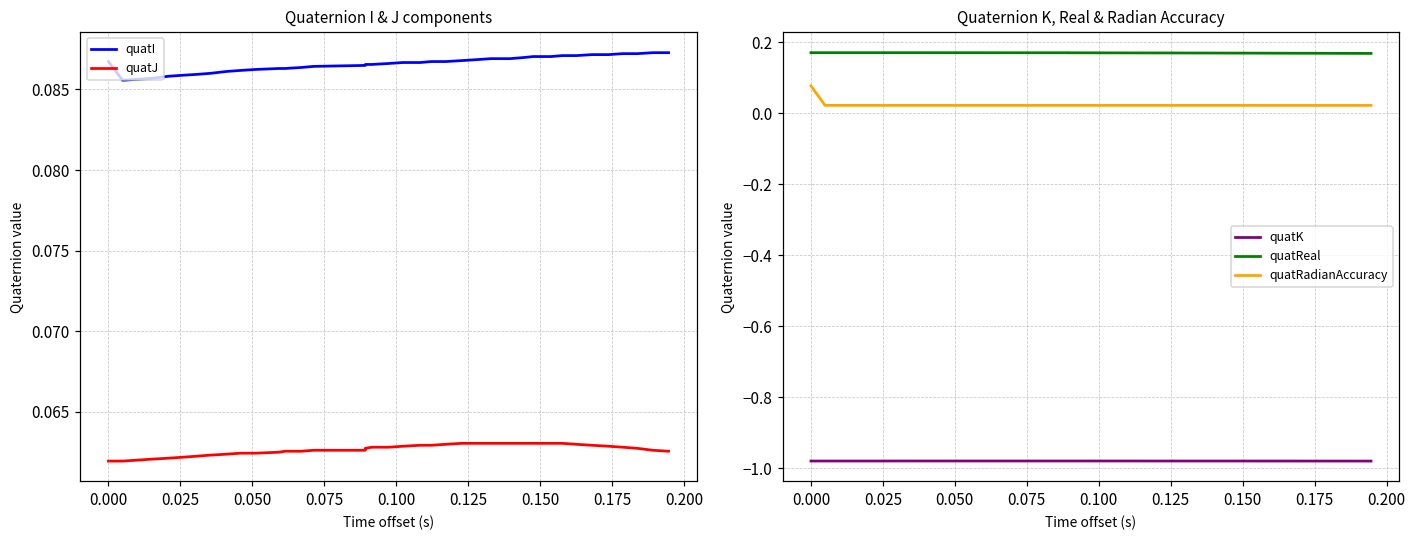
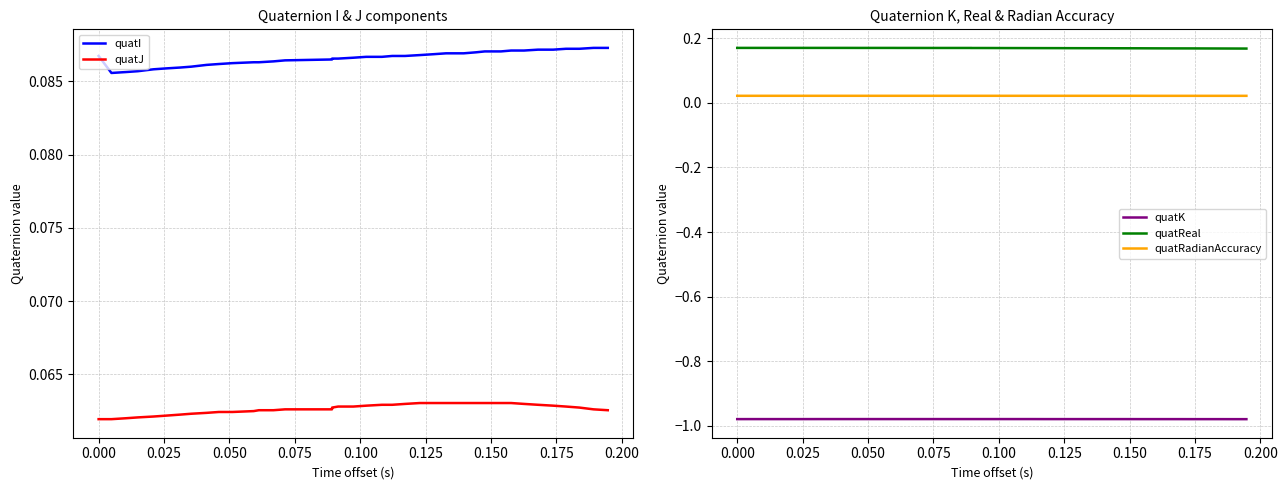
  {
    "Quaternion I & J components": {
      "quatJ": {
        "0.000": 0.0620
      }
    },
    "Quaternion K, Real & Radian Accuracy": {
      "quatK": {
        "0.000": -0.98
      },
      "quatReal": {
        "0.000": 0.17
      },
      "quatRadianAccuracy": {
-       "0.000": 0.08
+       "0.000": 0.02
      }
    }
  }
